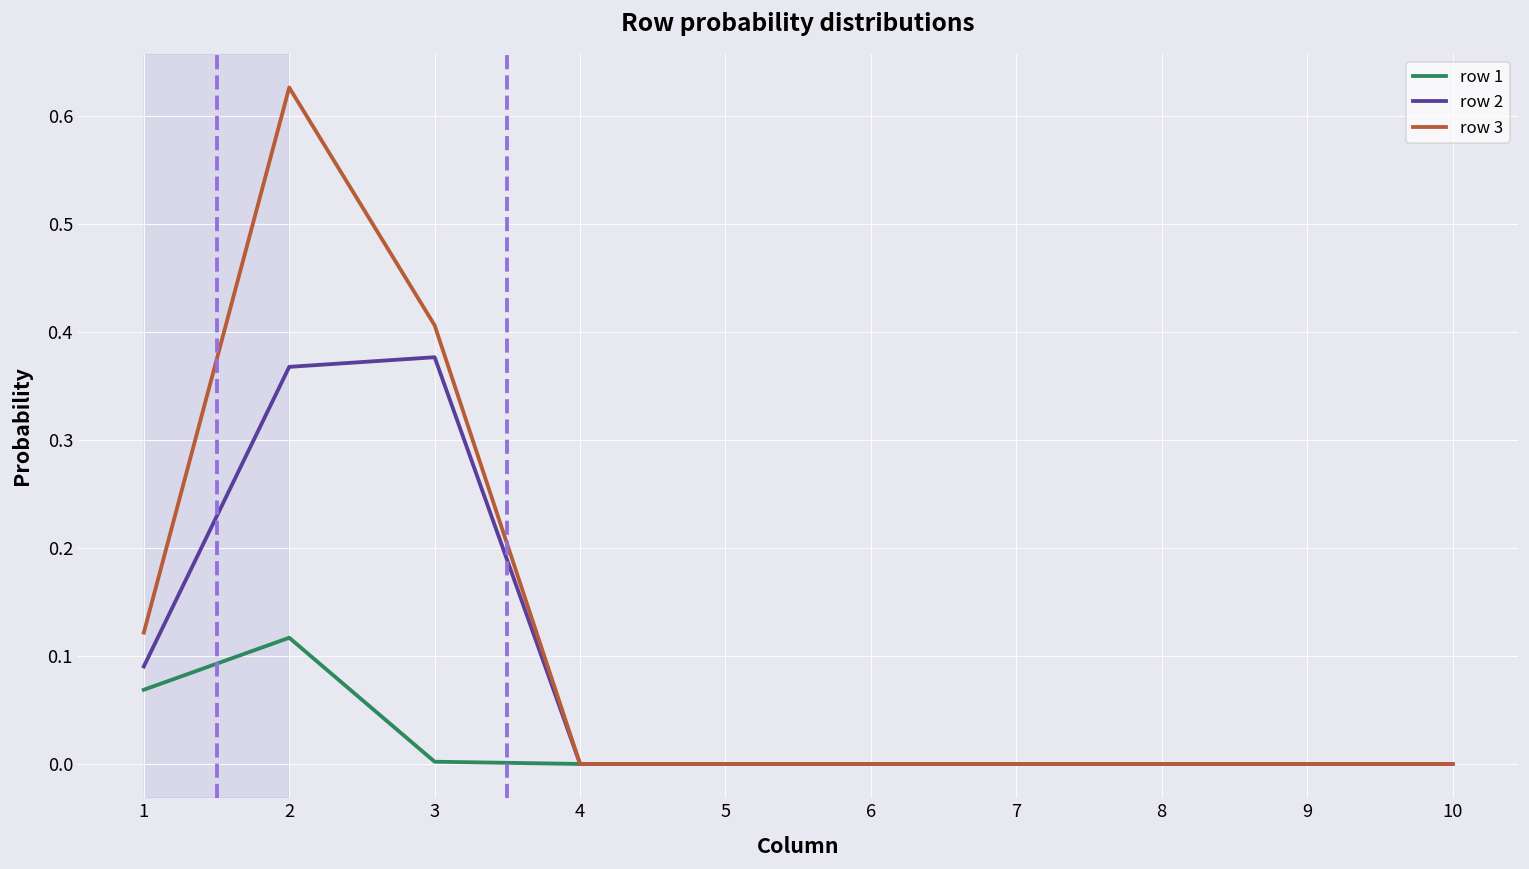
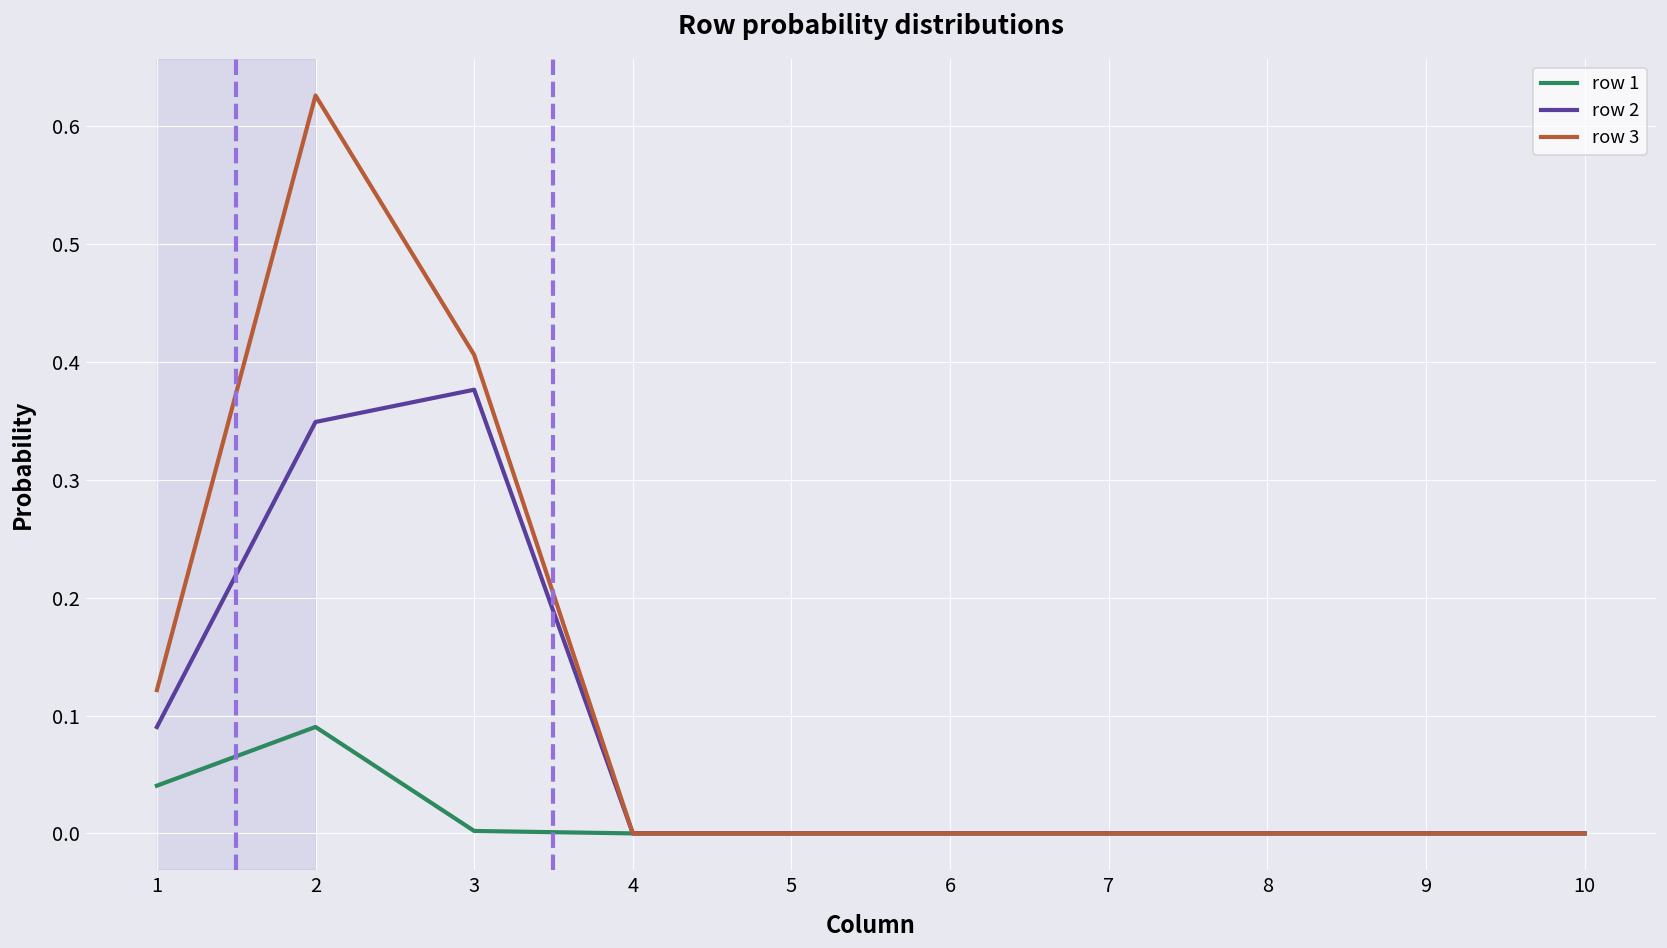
  {
    "row 1": {
-     "1": 0.07,
-     "2": 0.12,
+     "1": 0.04,
+     "2": 0.09,
      "3": 0.00
    },
    "row 2": {
      "1": 0.09,
-     "2": 0.37,
+     "2": 0.35,
      "3": 0.38
    },
    "row 3": {
      "1": 0.12,
      "2": 0.63,
      "3": 0.41
    }
  }
